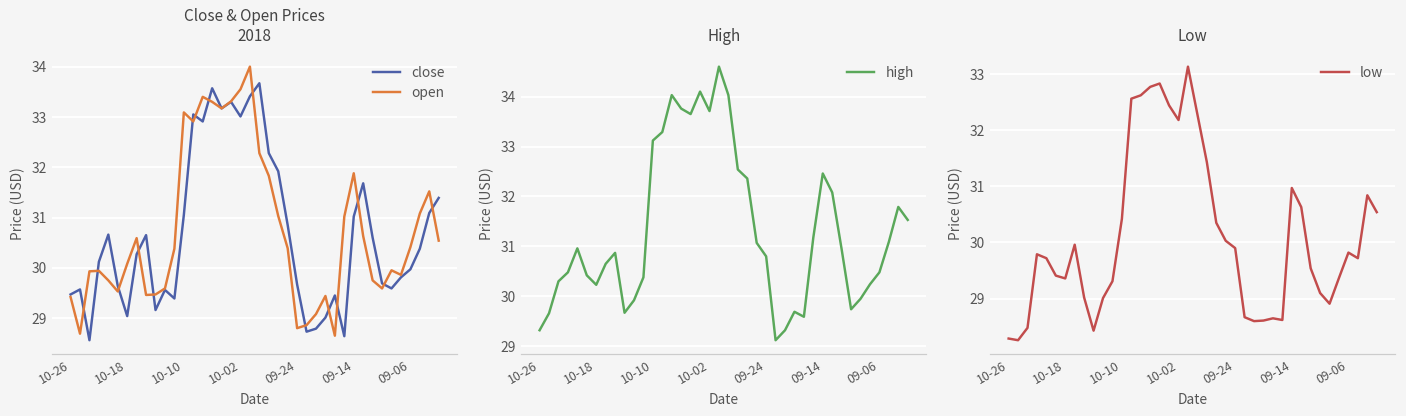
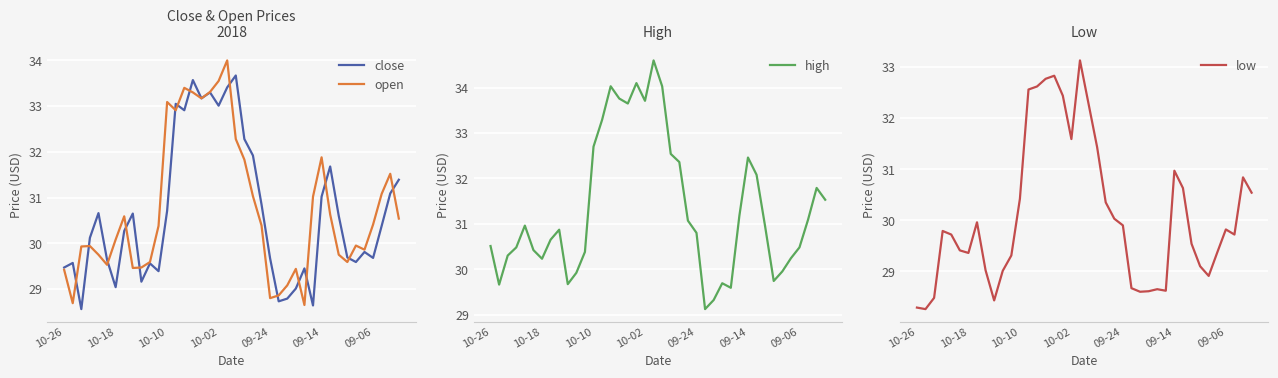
  {
    "Close & Open Prices 2018": {
      "close": {
        "10-18": 29.0,
-       "10-10": 31.1,
+       "10-10": 30.7,
        "10-02": 33.0,
        "09-24": 29.7,
        "09-14": 31.0,
-       "09-06": 30.0
+       "09-06": 29.7
      },
      "open": {
        "10-18": 30.1,
        "10-10": 33.1,
        "10-02": 33.6,
        "09-24": 28.8,
        "09-14": 31.9,
        "09-06": 30.4
      }
    },
    "High": {
-     "10-26": 29.3,
+     "10-26": 30.5,
      "10-18": 30.2,
-     "10-10": 33.1,
+     "10-10": 32.7,
      "10-02": 33.7,
      "09-24": 30.8,
      "09-14": 32.5,
      "09-06": 30.5
    },
    "Low": {
      "10-26": 28.3,
      "10-18": 29.4,
      "10-10": 30.4,
-     "10-02": 32.2,
+     "10-02": 31.6,
      "09-24": 29.9,
      "09-14": 31.0,
      "09-06": 29.8
    }
  }
